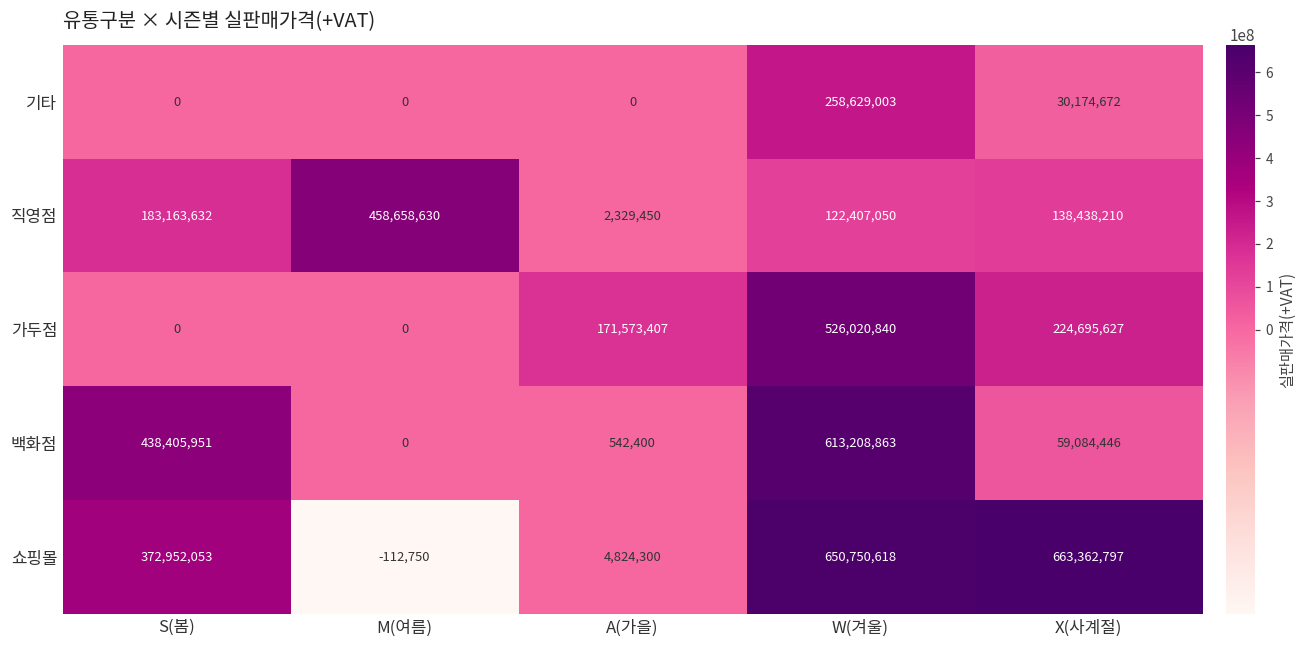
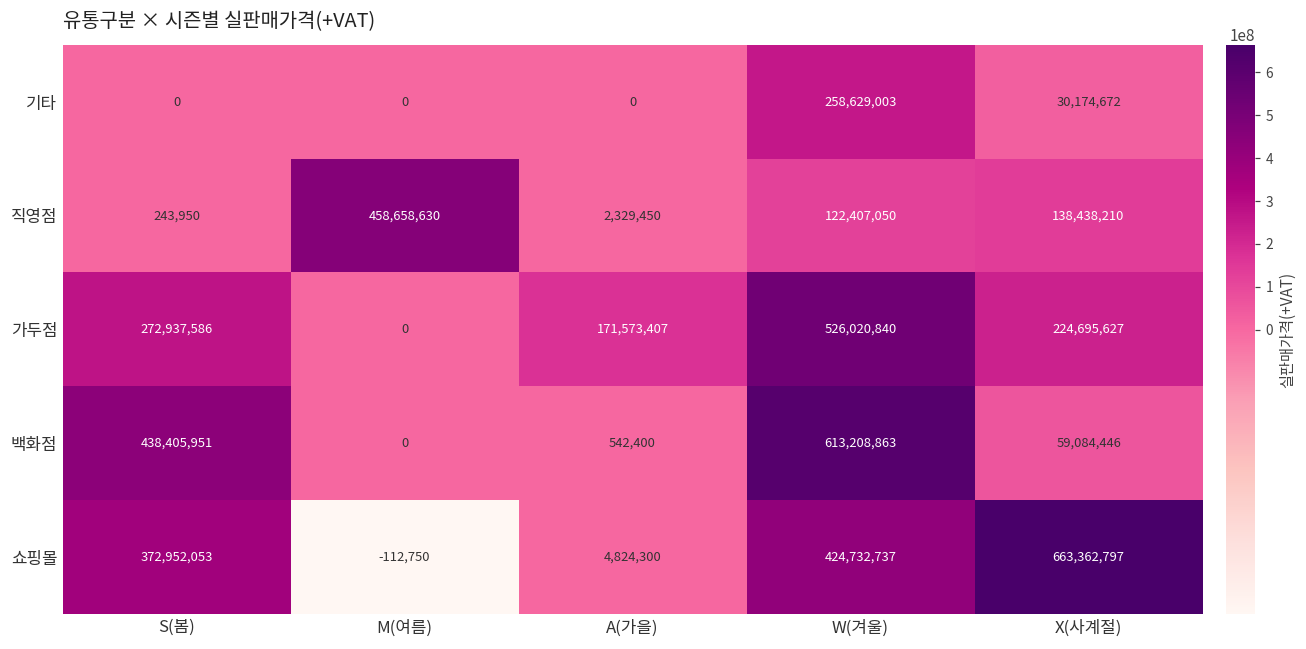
  {
    "기타": {
      "S(봄)": "0",
      "M(여름)": "0",
      "A(가을)": "0",
      "W(겨울)": "258,629,003",
      "X(사계절)": "30,174,672"
    },
    "직영점": {
-     "S(봄)": "183,163,632",
+     "S(봄)": "243,950",
      "M(여름)": "458,658,630",
      "A(가을)": "2,329,450",
      "W(겨울)": "122,407,050",
      "X(사계절)": "138,438,210"
    },
    "가두점": {
-     "S(봄)": "0",
+     "S(봄)": "272,937,586",
      "M(여름)": "0",
      "A(가을)": "171,573,407",
      "W(겨울)": "526,020,840",
      "X(사계절)": "224,695,627"
    },
    "백화점": {
      "S(봄)": "438,405,951",
      "M(여름)": "0",
      "A(가을)": "542,400",
      "W(겨울)": "613,208,863",
      "X(사계절)": "59,084,446"
    },
    "쇼핑몰": {
      "S(봄)": "372,952,053",
      "M(여름)": "-112,750",
      "A(가을)": "4,824,300",
-     "W(겨울)": "650,750,618",
+     "W(겨울)": "424,732,737",
      "X(사계절)": "663,362,797"
    }
  }
